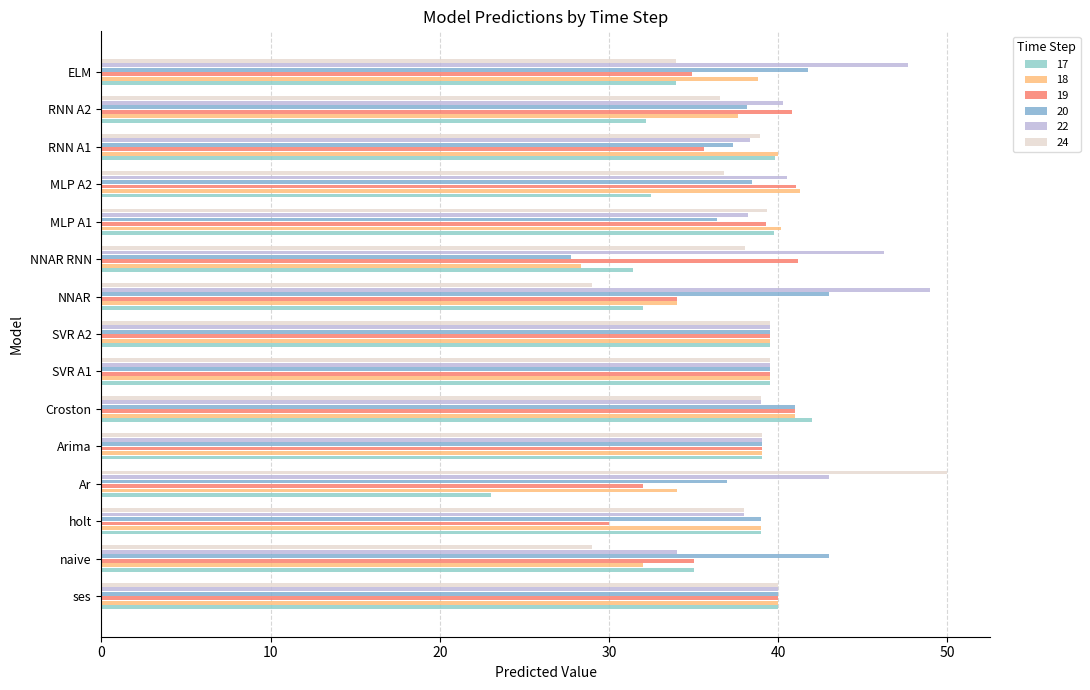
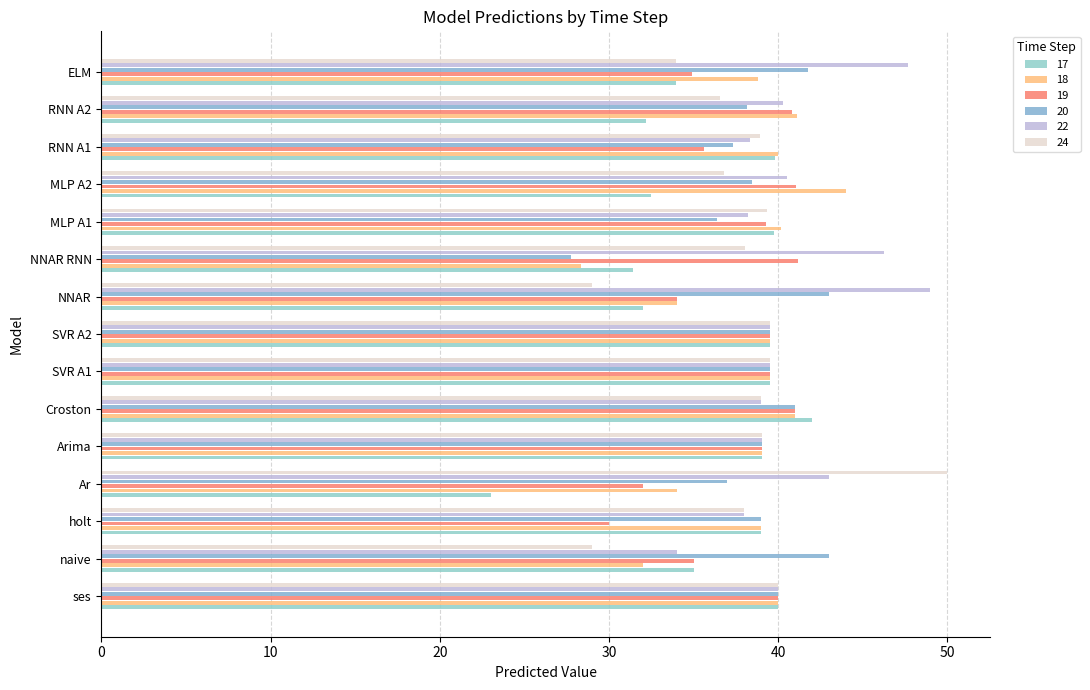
  {
    "18": {
      "ELM": 38.8,
-     "RNN A2": 37.6,
+     "RNN A2": 41.1,
      "RNN A1": 40.0,
-     "MLP A2": 41.3,
+     "MLP A2": 44.0,
      "MLP A1": 40.2,
      "NNAR RNN": 28.4,
      "NNAR": 34.0,
      "SVR A2": 39.5,
      "SVR A1": 39.5,
      "Croston": 41.0,
      "Arima": 39.1,
      "Ar": 34.0,
      "holt": 39.0,
      "naive": 32.0,
      "ses": 40.0
    },
    "19": {
      "ELM": 34.9,
      "RNN A2": 40.8,
      "RNN A1": 35.6,
      "MLP A2": 41.0,
      "MLP A1": 39.3,
      "NNAR RNN": 41.2,
      "NNAR": 34.0,
      "SVR A2": 39.5,
      "SVR A1": 39.5,
      "Croston": 41.0,
      "Arima": 39.1,
      "Ar": 32.0,
      "holt": 30.0,
      "naive": 35.0,
      "ses": 40.0
    }
  }
